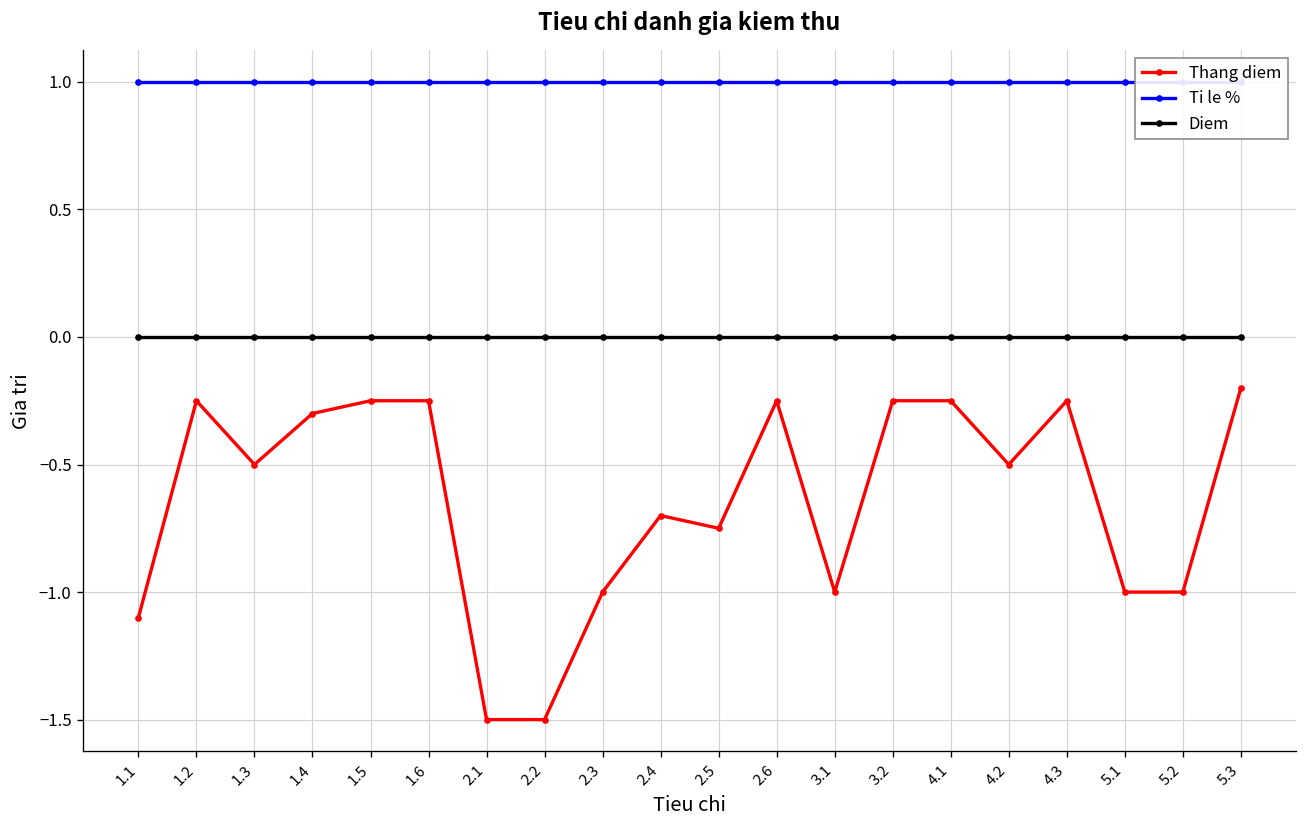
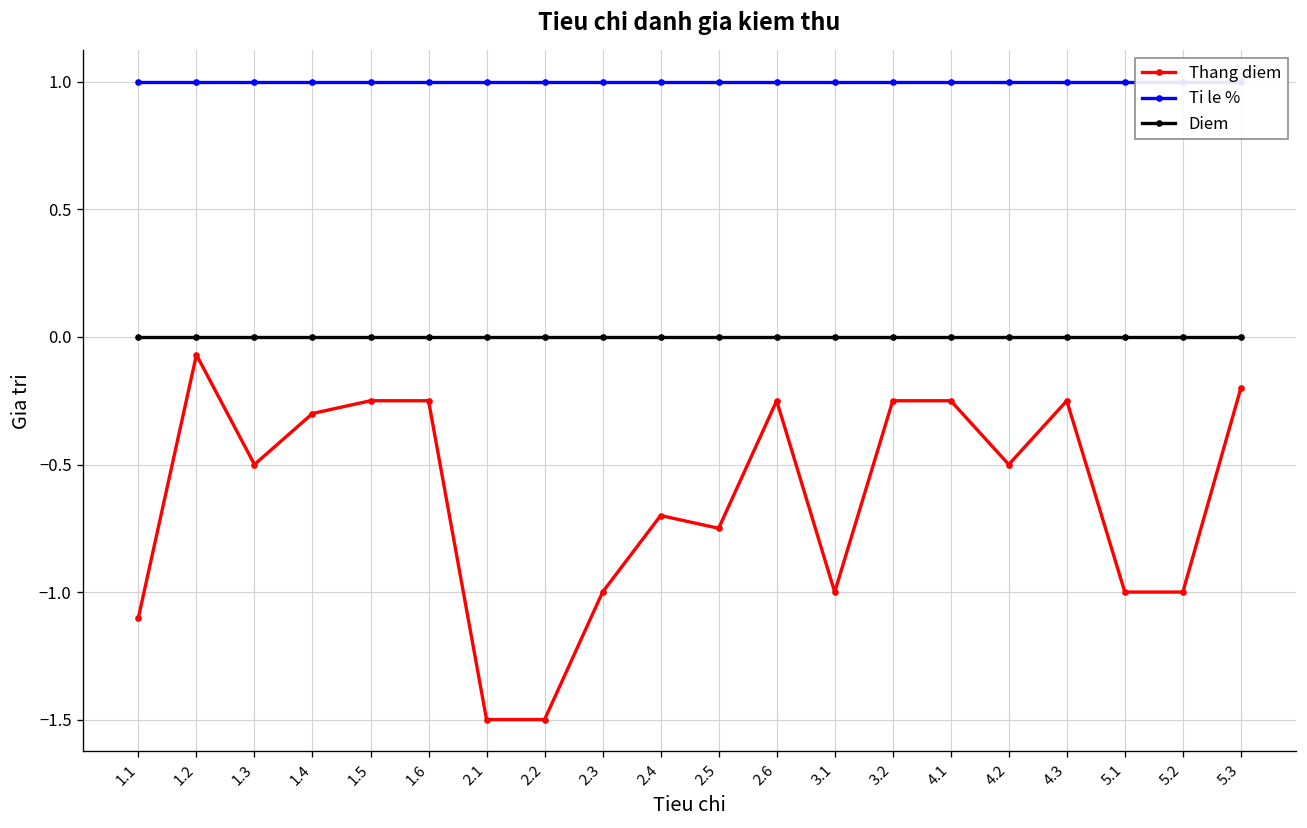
  {
    "Thang diem": {
      "1.1": -1.10,
-     "1.2": -0.25,
+     "1.2": -0.07,
      "1.3": -0.50,
      "1.4": -0.30,
      "1.5": -0.25,
      "1.6": -0.25,
      "2.1": -1.50,
      "2.2": -1.50,
      "2.3": -1.00,
      "2.4": -0.70,
      "2.5": -0.75,
      "2.6": -0.25,
      "3.1": -1.00,
      "3.2": -0.25,
      "4.1": -0.25,
      "4.2": -0.50,
      "4.3": -0.25,
      "5.1": -1.00,
      "5.2": -1.00,
      "5.3": -0.20
    },
    "Ti le %": {
      "1.1": 1.00,
      "1.2": 1.00,
      "1.3": 1.00,
      "1.4": 1.00,
      "1.5": 1.00,
      "1.6": 1.00,
      "2.1": 1.00,
      "2.2": 1.00,
      "2.3": 1.00,
      "2.4": 1.00,
      "2.5": 1.00,
      "2.6": 1.00,
      "3.1": 1.00,
      "3.2": 1.00,
      "4.1": 1.00,
      "4.2": 1.00,
      "4.3": 1.00,
      "5.1": 1.00
    },
    "Diem": {
      "1.1": 0.00,
      "1.2": 0.00,
      "1.3": 0.00,
      "1.4": 0.00,
      "1.5": 0.00,
      "1.6": 0.00,
      "2.1": 0.00,
      "2.2": 0.00,
      "2.3": 0.00,
      "2.4": 0.00,
      "2.5": 0.00,
      "2.6": 0.00,
      "3.1": 0.00,
      "3.2": 0.00,
      "4.1": 0.00,
      "4.2": 0.00,
      "4.3": 0.00,
      "5.1": 0.00,
      "5.2": 0.00,
      "5.3": 0.00
    }
  }
